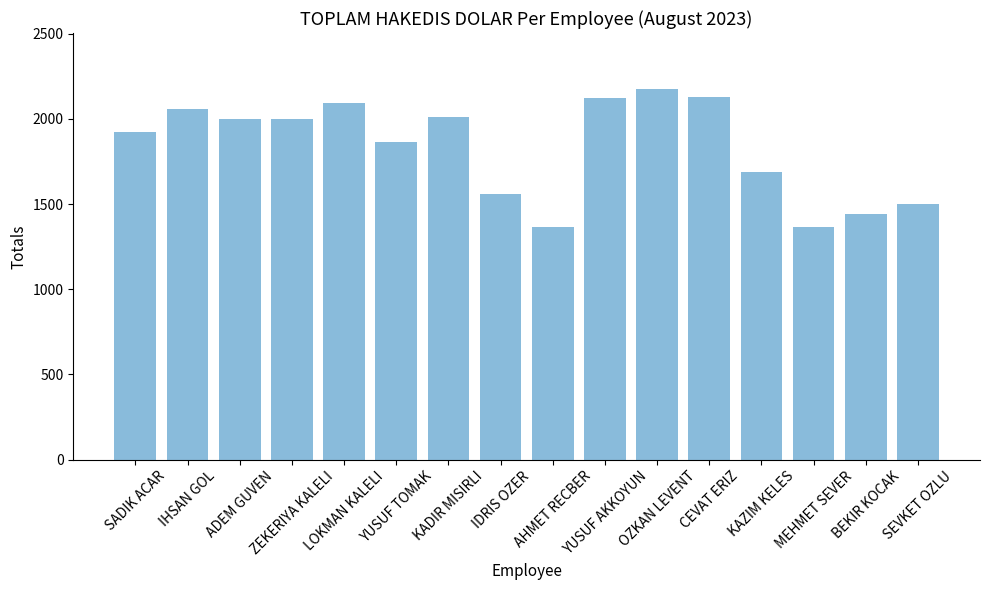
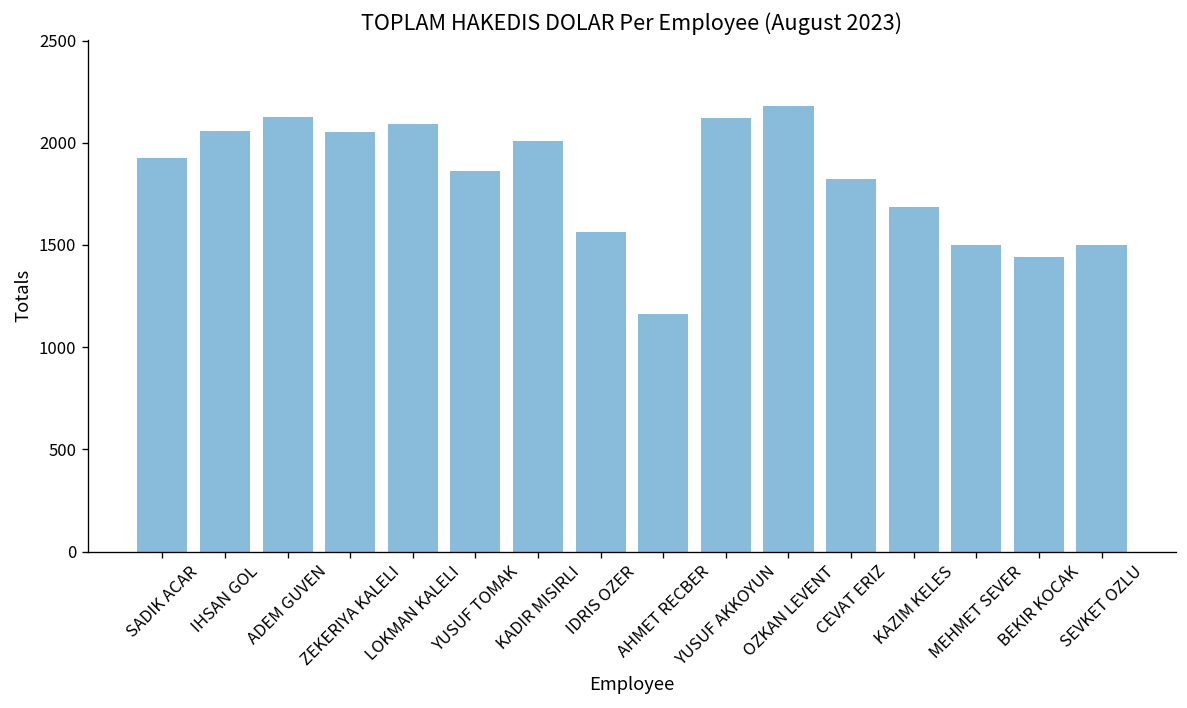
  {
    "SADIK ACAR": 1930,
    "IHSAN GOL": 2060,
-   "ADEM GUVEN": 2000,
-   "ZEKERIYA KALELI": 2000,
+   "ADEM GUVEN": 2130,
+   "ZEKERIYA KALELI": 2050,
    "LOKMAN KALELI": 2090,
    "YUSUF TOMAK": 1860,
    "KADIR MISIRLI": 2010,
    "IDRIS OZER": 1560,
-   "AHMET RECBER": 1360,
+   "AHMET RECBER": 1160,
    "YUSUF AKKOYUN": 2120,
    "OZKAN LEVENT": 2180,
-   "CEVAT ERIZ": 2130,
+   "CEVAT ERIZ": 1820,
    "KAZIM KELES": 1690,
-   "MEHMET SEVER": 1370,
+   "MEHMET SEVER": 1500,
    "BEKIR KOCAK": 1440,
    "SEVKET OZLU": 1500
  }
